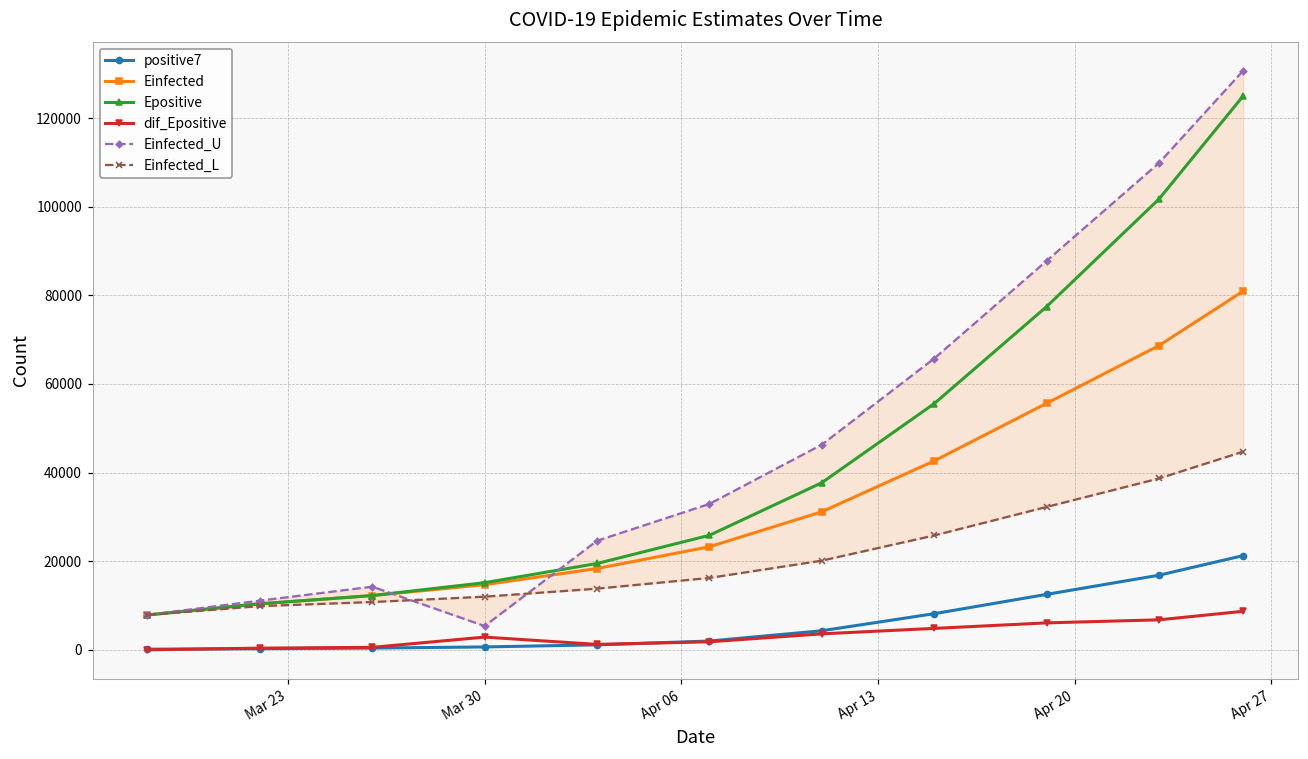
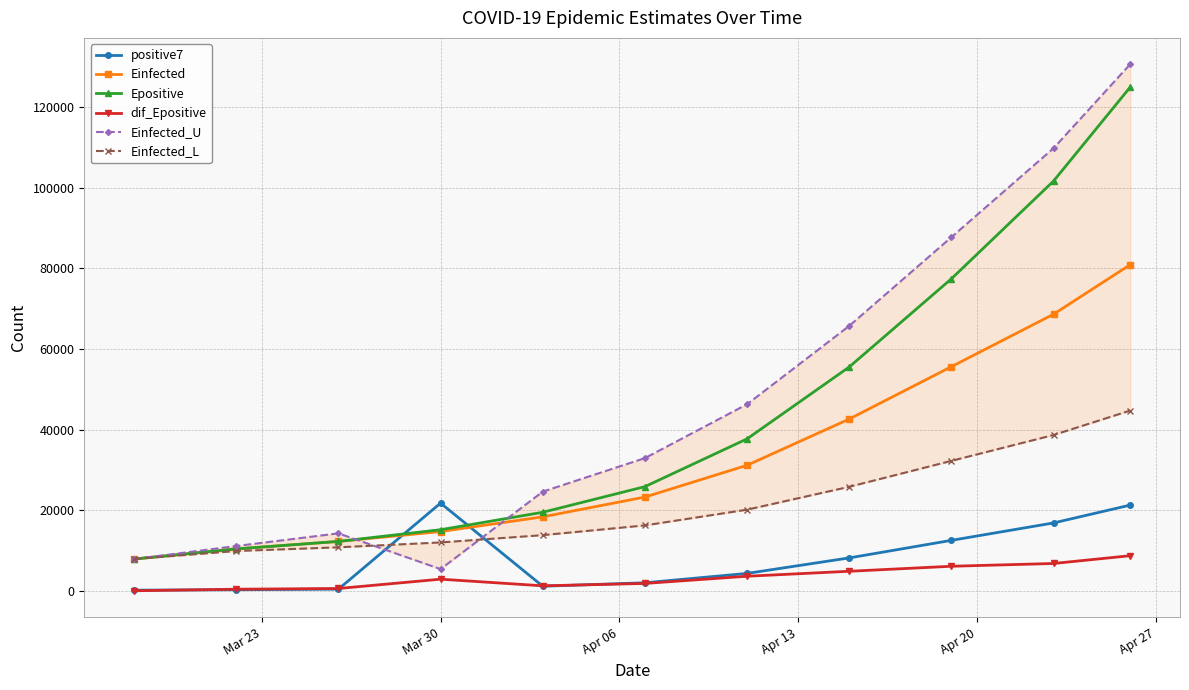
  {
    "positive7": {
-     "Mar 30": 1000
+     "Mar 30": 22000
    },
    "dif_Epositive": {
      "Mar 30": 3000
    },
    "Einfected_U": {
      "Mar 30": 5000
    }
  }
